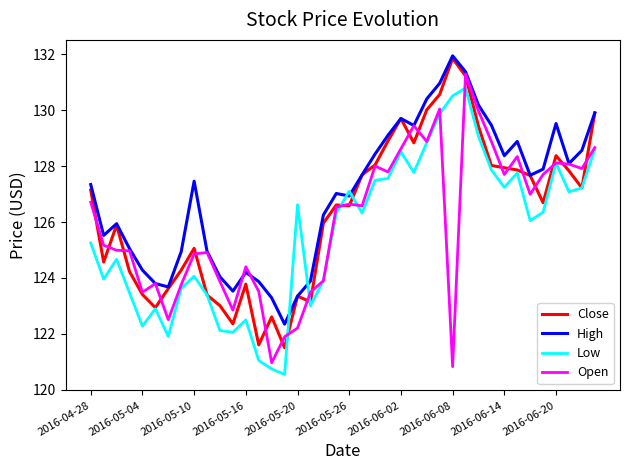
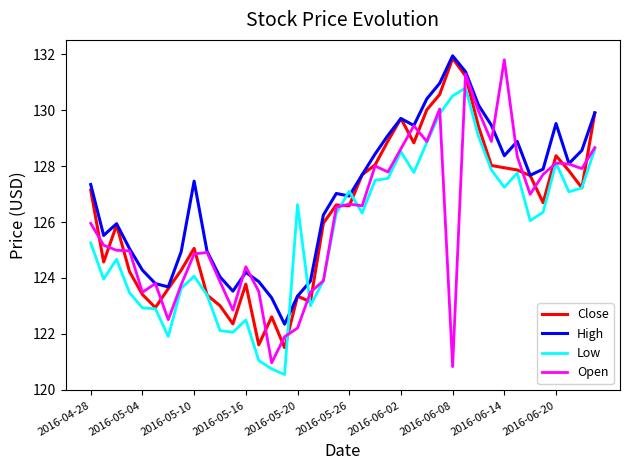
  {
    "Close": {
      "2016-04-28": 127.1,
      "2016-05-10": 125.1,
      "2016-05-16": 123.8,
      "2016-06-14": 127.9,
      "2016-06-20": 128.4
    },
    "High": {
      "2016-04-28": 127.3,
      "2016-05-04": 124.3,
      "2016-05-10": 127.5,
      "2016-05-16": 124.2,
      "2016-05-26": 126.9,
      "2016-06-14": 128.4,
      "2016-06-20": 129.5
    },
    "Low": {
      "2016-04-28": 125.3,
-     "2016-05-04": 122.3,
+     "2016-05-04": 122.9,
      "2016-05-10": 124.1,
      "2016-05-16": 122.5,
      "2016-05-20": 126.6,
      "2016-05-26": 127.1,
      "2016-06-02": 128.5,
      "2016-06-08": 130.5,
      "2016-06-14": 127.2
    },
    "Open": {
-     "2016-04-28": 126.7,
+     "2016-04-28": 126.0,
      "2016-05-10": 124.9,
      "2016-05-16": 124.4,
      "2016-05-20": 122.2,
      "2016-06-02": 128.6,
      "2016-06-08": 120.8,
-     "2016-06-14": 127.7
+     "2016-06-14": 131.8
    }
  }
